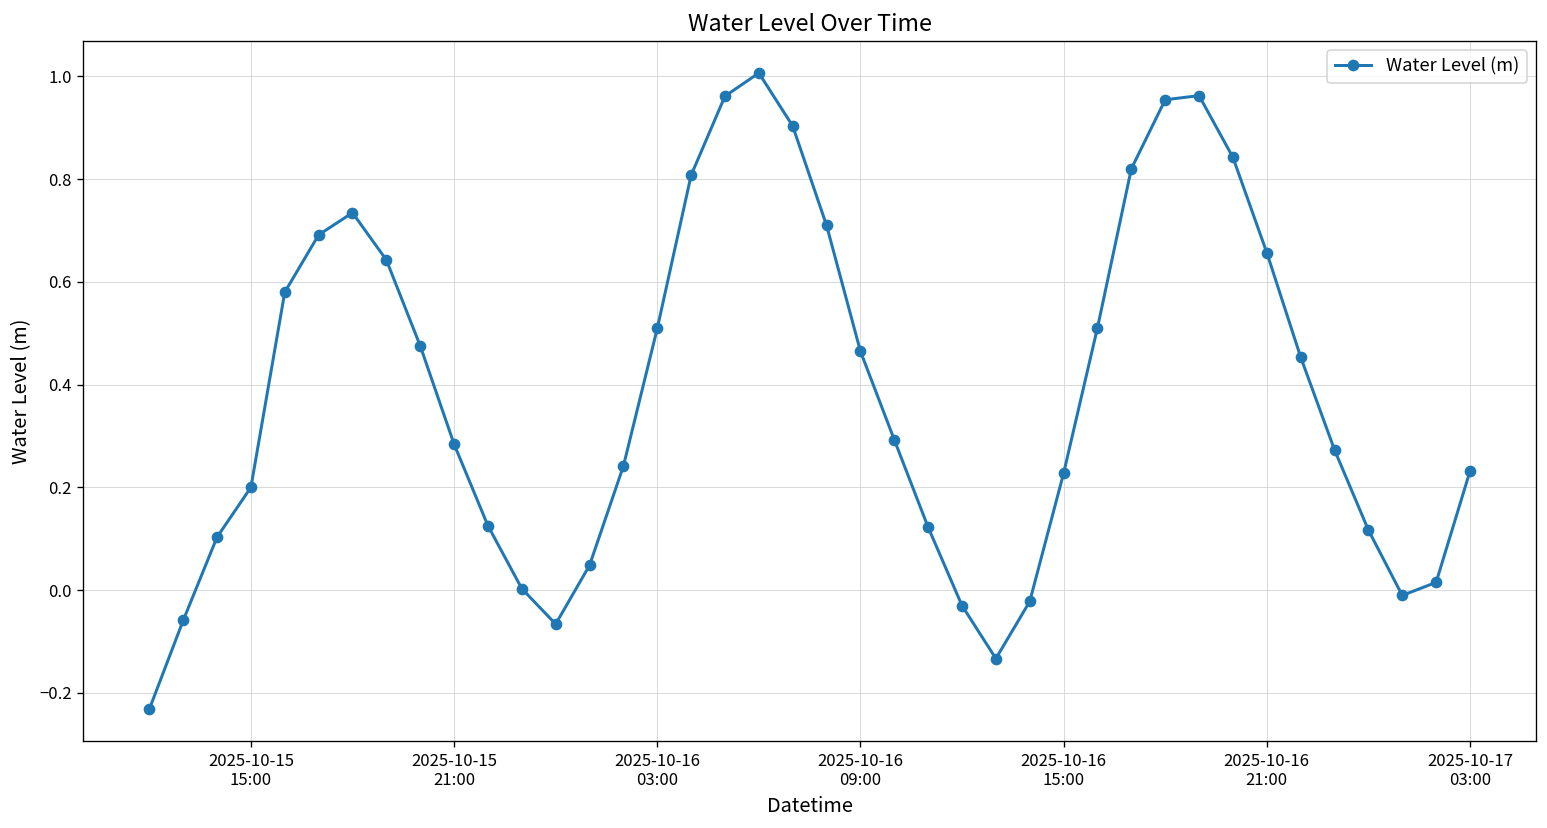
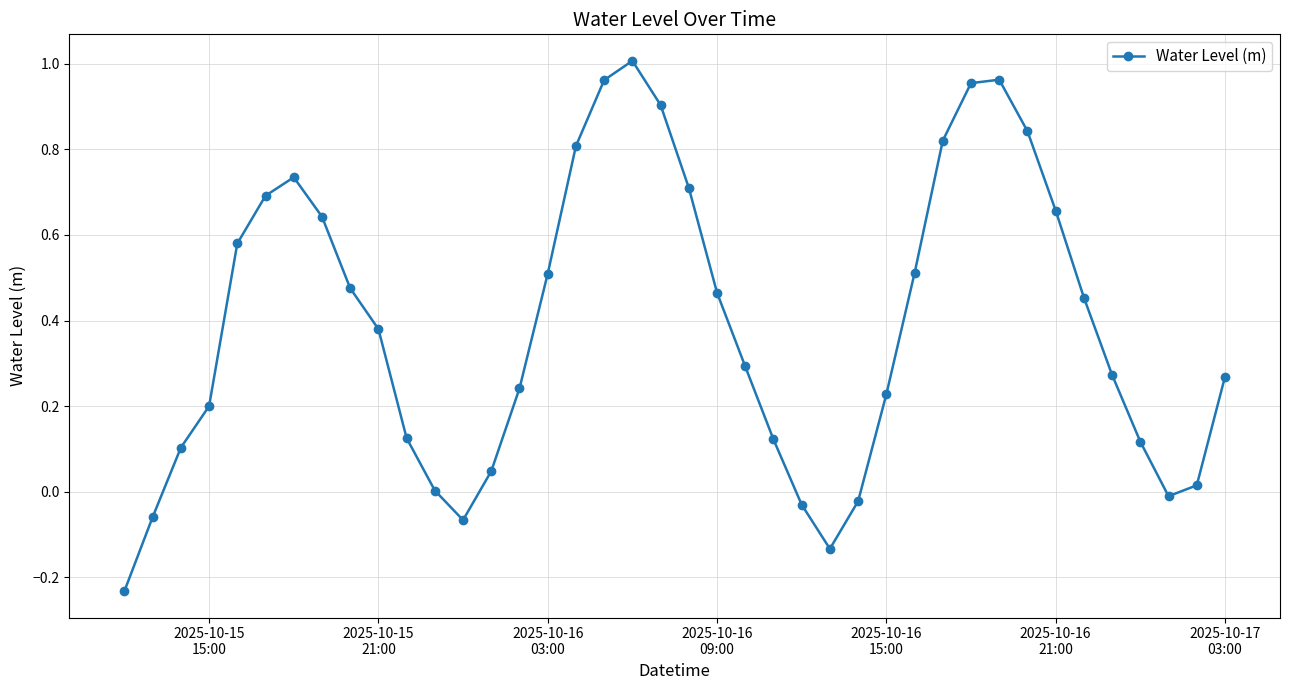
  {
    "2025-10-15 15:00": 0.20,
-   "2025-10-15 21:00": 0.28,
+   "2025-10-15 21:00": 0.38,
    "2025-10-16 03:00": 0.51,
    "2025-10-16 09:00": 0.46,
    "2025-10-16 15:00": 0.23,
    "2025-10-16 21:00": 0.66,
-   "2025-10-17 03:00": 0.23
+   "2025-10-17 03:00": 0.27
  }
